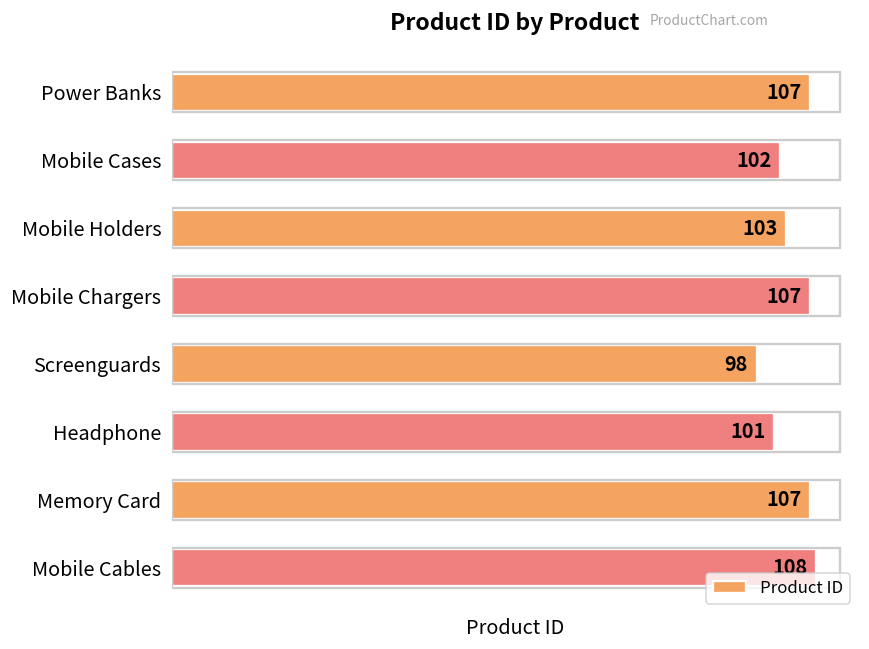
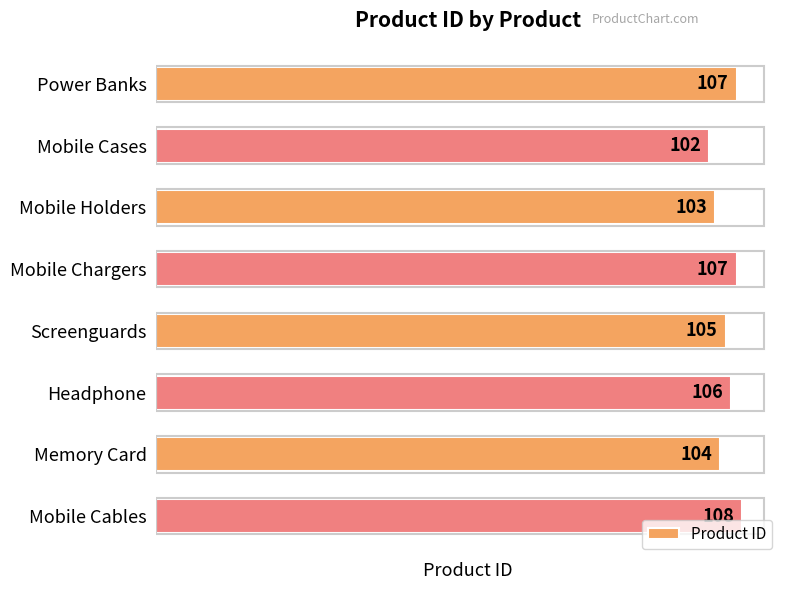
  {
    "Power Banks": 107,
    "Mobile Cases": 102,
    "Mobile Holders": 103,
    "Mobile Chargers": 107,
-   "Screenguards": 98,
-   "Headphone": 101,
-   "Memory Card": 107
+   "Screenguards": 105,
+   "Headphone": 106,
+   "Memory Card": 104
  }
